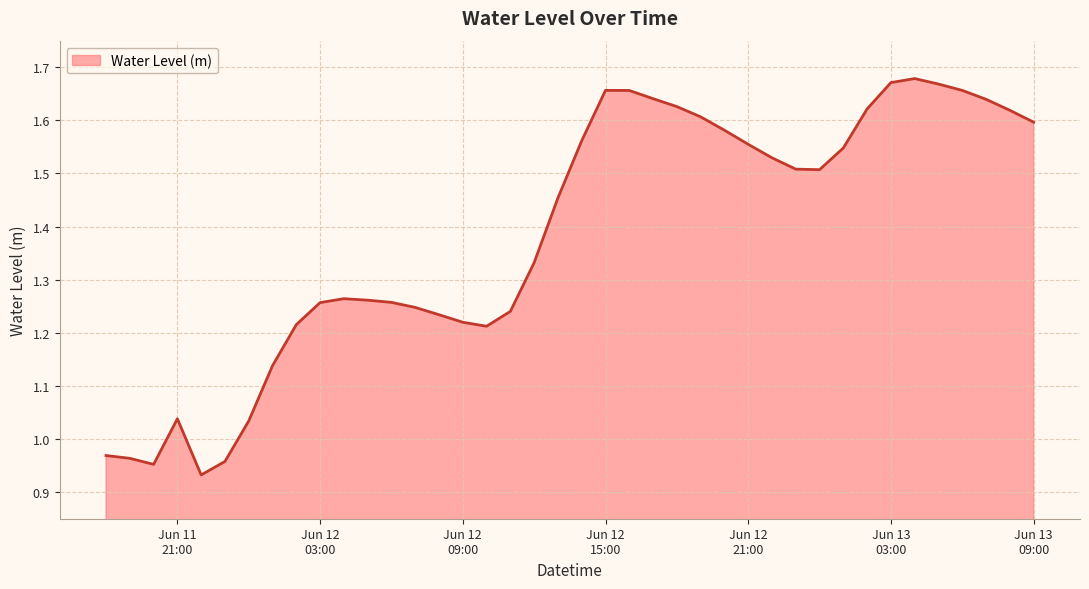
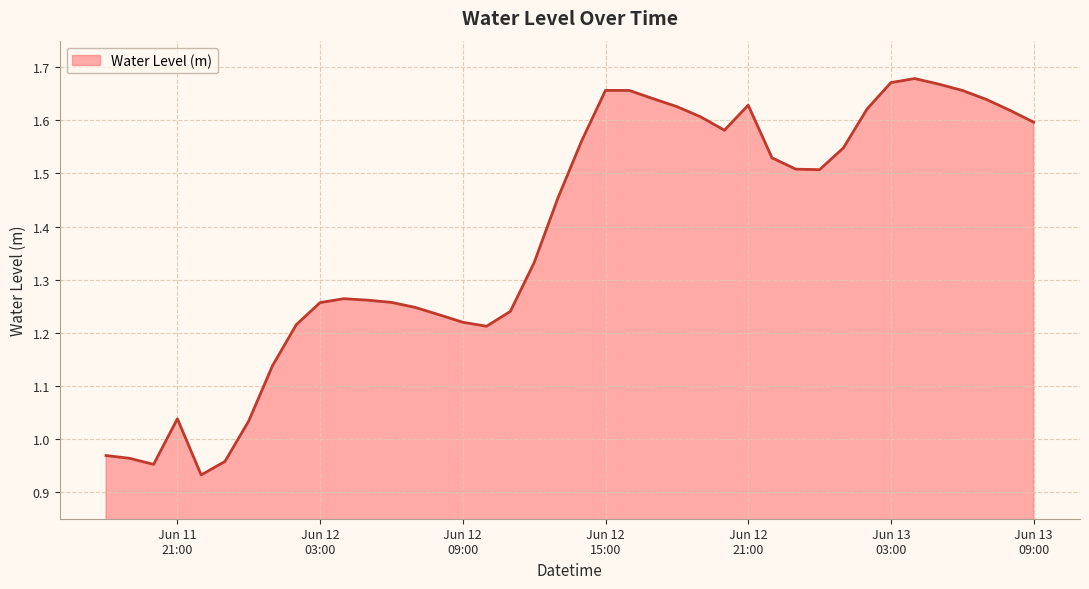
  {
    "Jun 11 21:00": 1.04,
    "Jun 12 03:00": 1.26,
    "Jun 12 09:00": 1.22,
    "Jun 12 15:00": 1.66,
-   "Jun 12 21:00": 1.55,
+   "Jun 12 21:00": 1.63,
    "Jun 13 03:00": 1.67,
    "Jun 13 09:00": 1.60
  }
